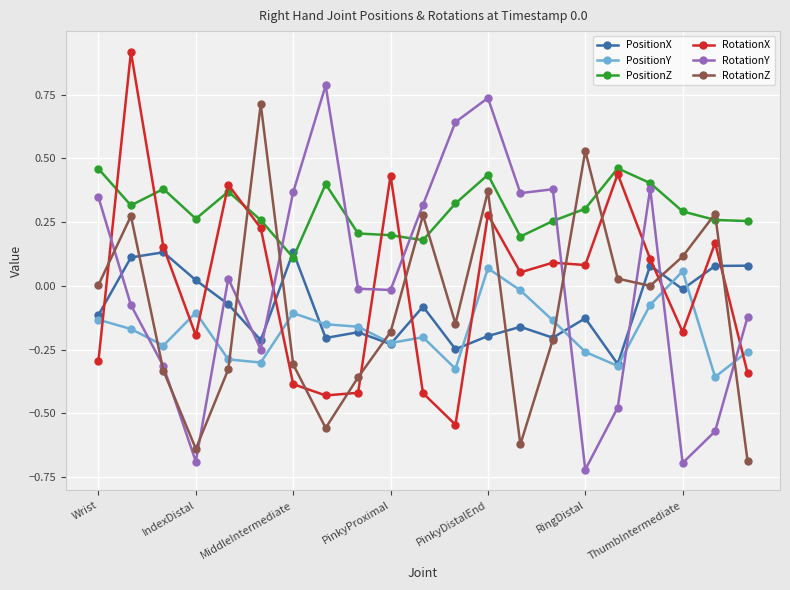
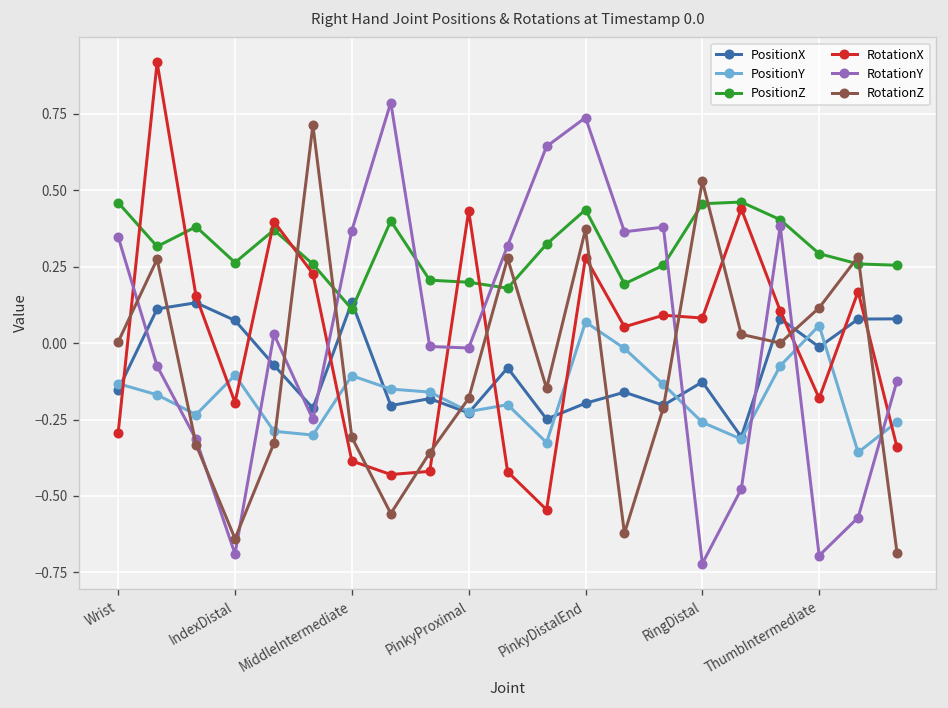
  {
    "PositionX": {
-     "Wrist": -0.11,
-     "IndexDistal": 0.02,
+     "Wrist": -0.15,
+     "IndexDistal": 0.07,
      "MiddleIntermediate": 0.13,
      "PinkyDistalEnd": -0.20,
      "RingDistal": -0.13,
      "ThumbIntermediate": -0.01
    },
    "PositionY": {
      "Wrist": -0.13,
      "IndexDistal": -0.10,
      "MiddleIntermediate": -0.11,
      "PinkyDistalEnd": 0.07,
      "RingDistal": -0.26,
      "ThumbIntermediate": 0.06
    },
    "PositionZ": {
      "Wrist": 0.46,
      "IndexDistal": 0.26,
      "MiddleIntermediate": 0.11,
      "PinkyProximal": 0.20,
      "PinkyDistalEnd": 0.44,
-     "RingDistal": 0.30,
+     "RingDistal": 0.46,
      "ThumbIntermediate": 0.29
    },
    "RotationX": {
      "Wrist": -0.29,
      "IndexDistal": -0.19,
      "MiddleIntermediate": -0.39,
      "PinkyProximal": 0.43,
      "PinkyDistalEnd": 0.28,
      "RingDistal": 0.08,
      "ThumbIntermediate": -0.18
    },
    "RotationY": {
      "Wrist": 0.35,
      "IndexDistal": -0.69,
      "MiddleIntermediate": 0.37,
      "PinkyProximal": -0.02,
      "PinkyDistalEnd": 0.74,
      "RingDistal": -0.72,
      "ThumbIntermediate": -0.69
    },
    "RotationZ": {
      "Wrist": 0.00,
      "IndexDistal": -0.64,
      "MiddleIntermediate": -0.31,
      "PinkyProximal": -0.18,
      "PinkyDistalEnd": 0.37,
      "RingDistal": 0.53,
      "ThumbIntermediate": 0.12
    }
  }
